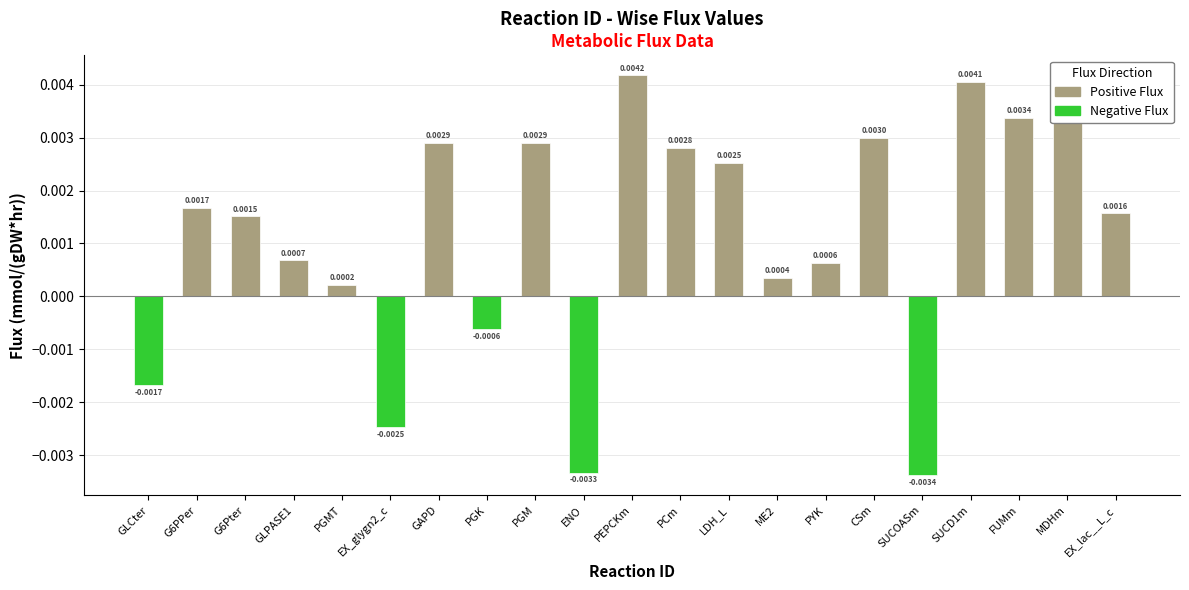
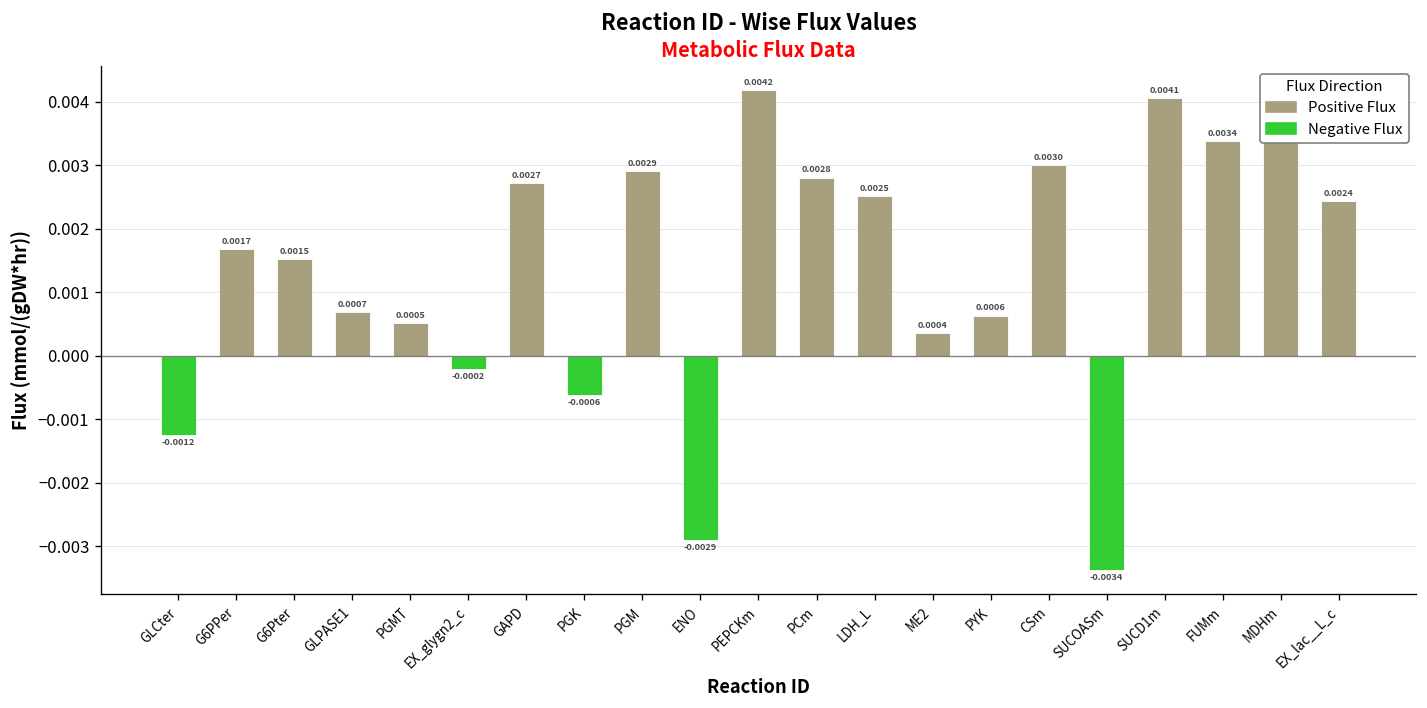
  {
    "Positive Flux": {
      "G6PPer": 0.0017,
      "G6Pter": 0.0015,
      "GLPASE1": 0.0007,
-     "PGMT": 0.0002,
-     "GAPD": 0.0029,
+     "PGMT": 0.0005,
+     "GAPD": 0.0027,
      "PGM": 0.0029,
      "PEPCKm": 0.0042,
      "PCm": 0.0028,
      "LDH_L": 0.0025,
      "ME2": 0.0004,
      "PYK": 0.0006,
      "CSm": 0.0030,
      "SUCD1m": 0.0041,
      "FUMm": 0.0034,
-     "EX_lac__L_c": 0.0016
+     "EX_lac__L_c": 0.0024
    },
    "Negative Flux": {
-     "GLCter": -0.0017,
-     "EX_glygn2_c": -0.0025,
+     "GLCter": -0.0012,
+     "EX_glygn2_c": -0.0002,
      "PGK": -0.0006,
-     "ENO": -0.0033,
+     "ENO": -0.0029,
      "SUCOASm": -0.0034
    }
  }
